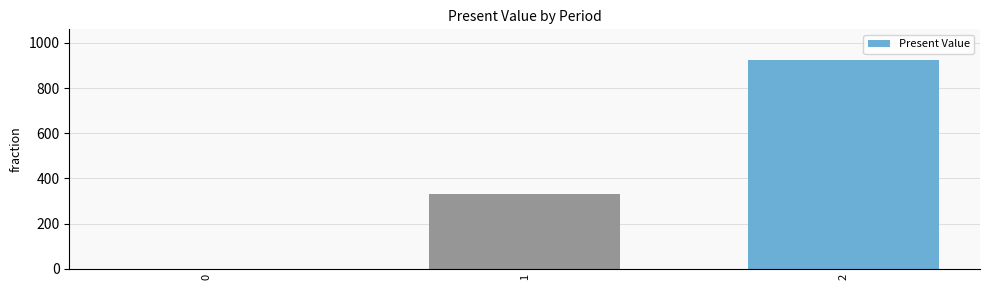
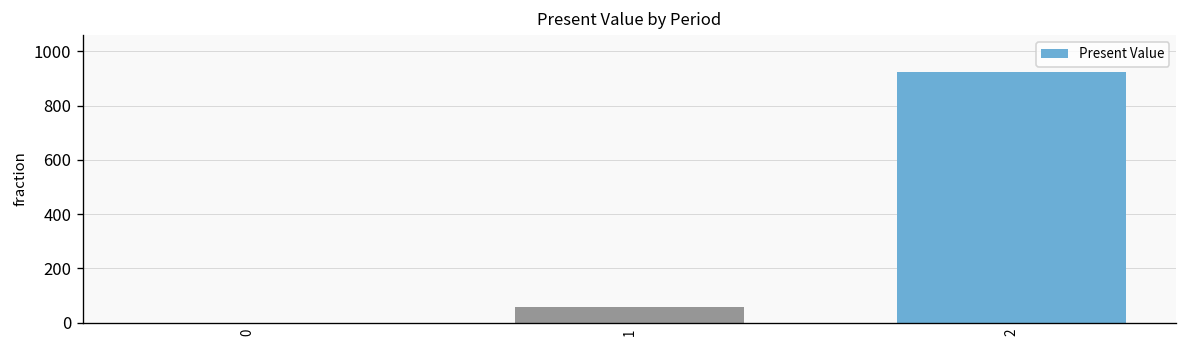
  {
    "0": 0,
-   "1": 330,
+   "1": 60,
    "2": 930
  }
